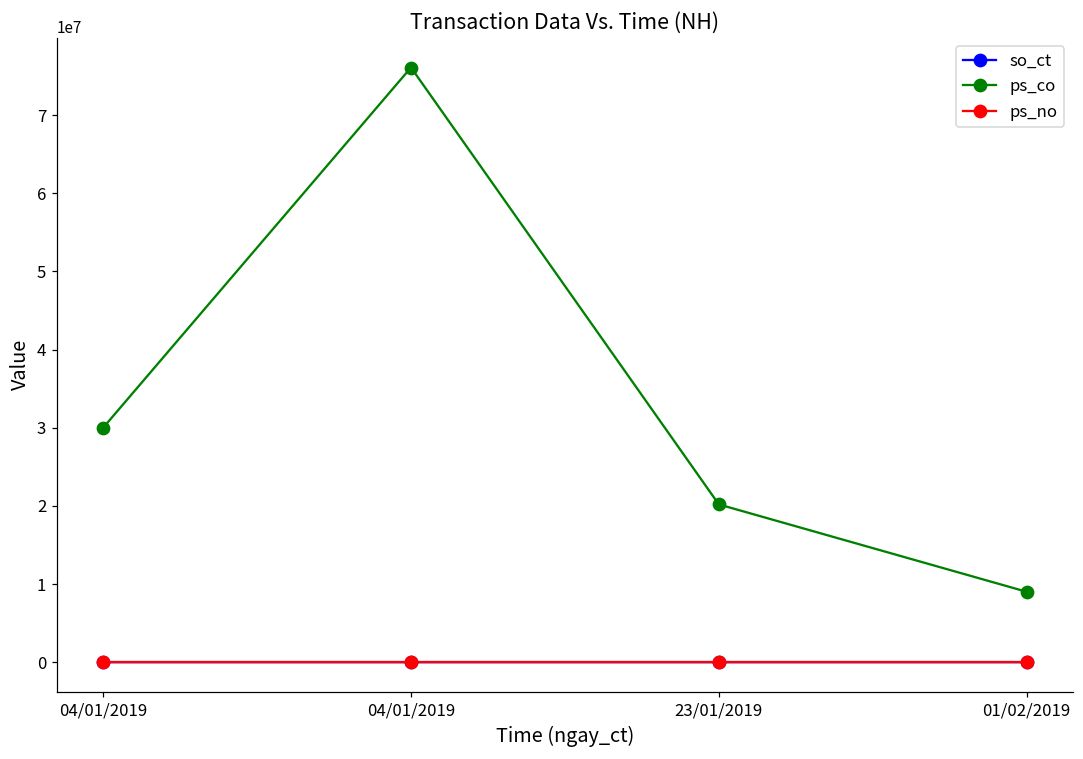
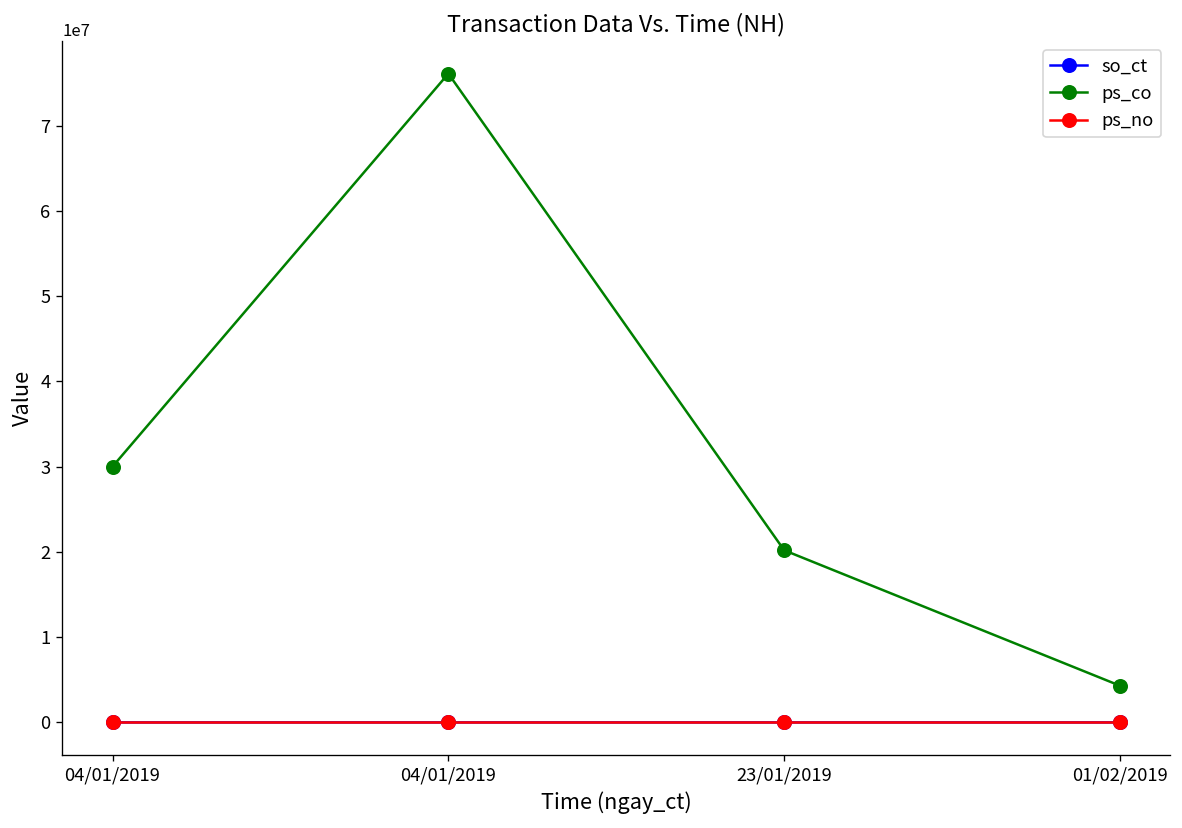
  {
    "ps_no": {
      "23/01/2019": 0,
      "01/02/2019": 0
    },
    "ps_co": {
      "23/01/2019": 20000000,
-     "01/02/2019": 9000000
+     "01/02/2019": 4000000
    }
  }
